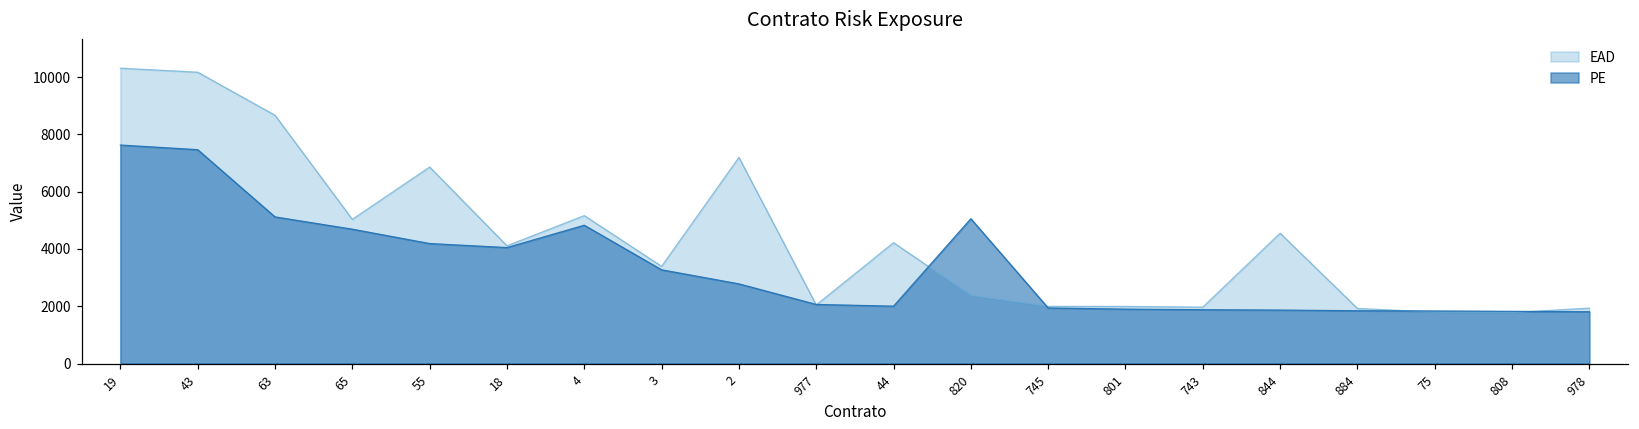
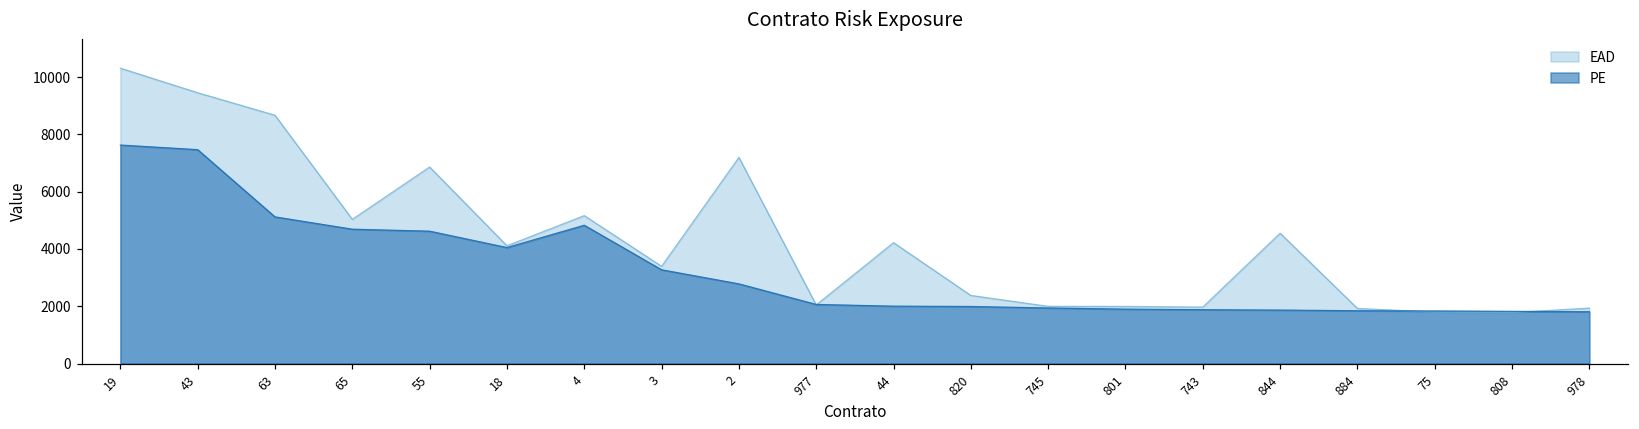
  {
    "EAD": {
      "19": 10300,
-     "43": 10200,
+     "43": 9500,
      "63": 8700,
      "65": 5000,
      "55": 6900,
      "4": 5200,
      "3": 3400,
      "2": 7200,
      "44": 4200,
      "820": 2400,
      "844": 4600,
      "978": 1900
    },
    "PE": {
      "19": 7600,
      "43": 7500,
      "63": 5100,
      "65": 4700,
-     "55": 4200,
+     "55": 4600,
      "4": 4800,
      "3": 3300,
      "2": 2800,
      "44": 2000,
-     "820": 5100,
+     "820": 2000,
      "844": 1900,
      "978": 1800
    }
  }
